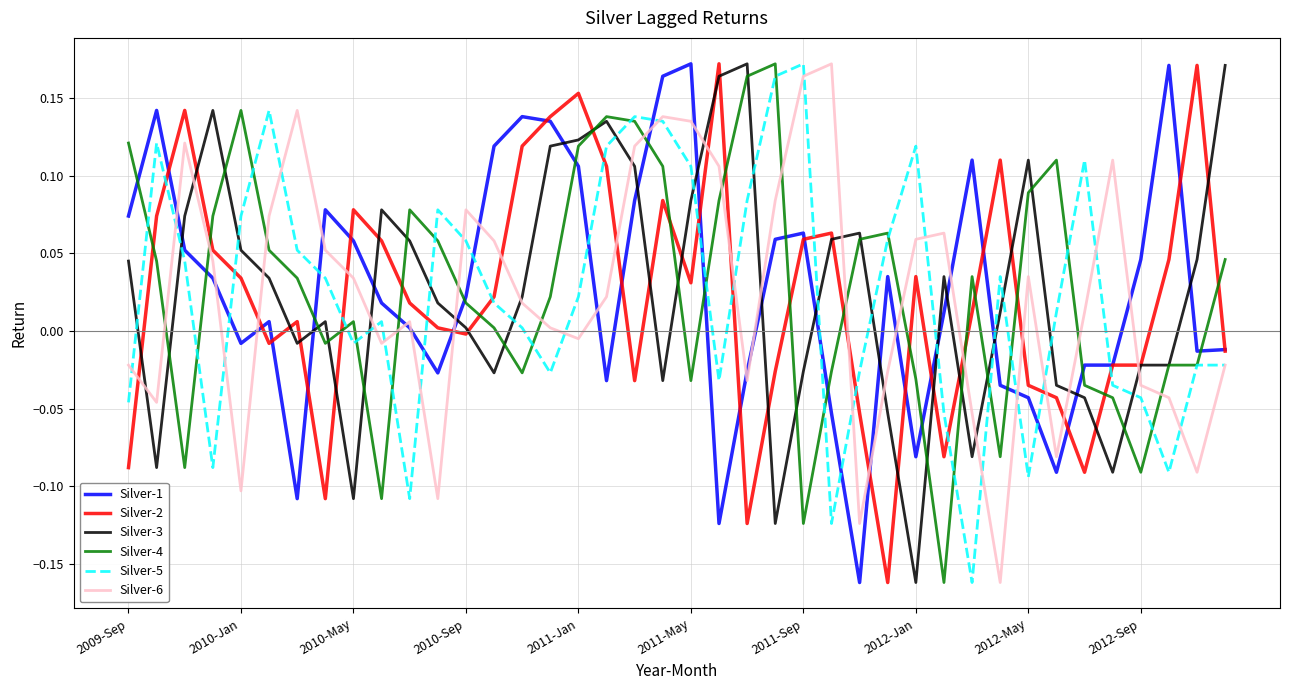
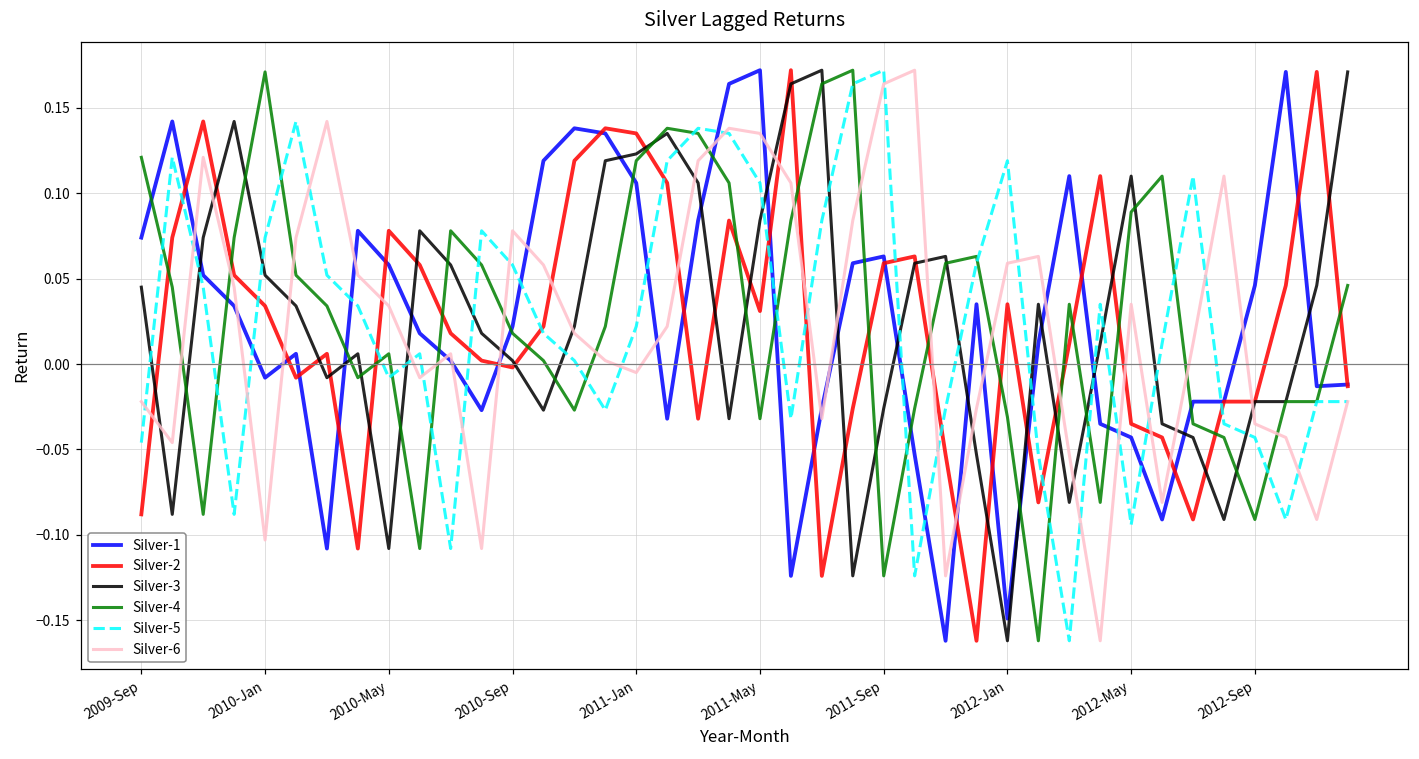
  {
    "Silver-1": {
      "2009-Sep": 0.074,
      "2010-Jan": -0.008,
      "2010-May": 0.058,
      "2010-Sep": 0.022,
      "2011-Jan": 0.106,
      "2011-May": 0.172,
      "2011-Sep": 0.063,
-     "2012-Jan": -0.081,
+     "2012-Jan": -0.149,
      "2012-May": -0.043,
      "2012-Sep": 0.046
    },
    "Silver-2": {
      "2009-Sep": -0.088,
      "2010-Jan": 0.034,
      "2010-May": 0.078,
      "2010-Sep": -0.002,
-     "2011-Jan": 0.153,
+     "2011-Jan": 0.135,
      "2011-May": 0.031,
      "2011-Sep": 0.059,
      "2012-Jan": 0.035,
      "2012-May": -0.035
    },
    "Silver-3": {
      "2009-Sep": 0.045,
      "2010-Jan": 0.052,
      "2010-May": -0.108,
      "2010-Sep": 0.002,
      "2011-Jan": 0.123,
      "2011-May": 0.084,
      "2011-Sep": -0.026,
      "2012-Jan": -0.162,
      "2012-May": 0.110
    },
    "Silver-4": {
      "2009-Sep": 0.121,
-     "2010-Jan": 0.142,
+     "2010-Jan": 0.171,
      "2010-May": 0.006,
      "2010-Sep": 0.018,
      "2011-Jan": 0.119,
      "2011-May": -0.032,
      "2011-Sep": -0.124,
      "2012-Jan": -0.031,
      "2012-May": 0.089,
      "2012-Sep": -0.091
    },
    "Silver-5": {
      "2009-Sep": -0.046,
      "2010-Jan": 0.074,
      "2010-May": -0.008,
      "2010-Sep": 0.058,
      "2011-Jan": 0.022,
      "2011-May": 0.106,
      "2011-Sep": 0.172,
      "2012-Jan": 0.119,
      "2012-May": -0.094,
      "2012-Sep": -0.043
    },
    "Silver-6": {
      "2009-Sep": -0.022,
      "2010-Jan": -0.103,
      "2010-May": 0.034,
      "2010-Sep": 0.078,
      "2011-Jan": -0.005,
      "2011-May": 0.135,
      "2011-Sep": 0.164,
      "2012-Jan": 0.059,
      "2012-May": 0.035,
      "2012-Sep": -0.035
    }
  }
